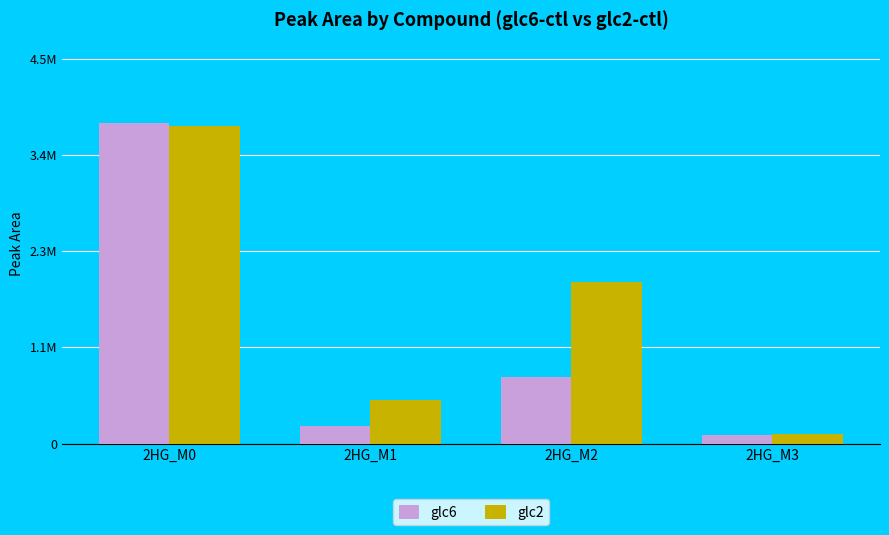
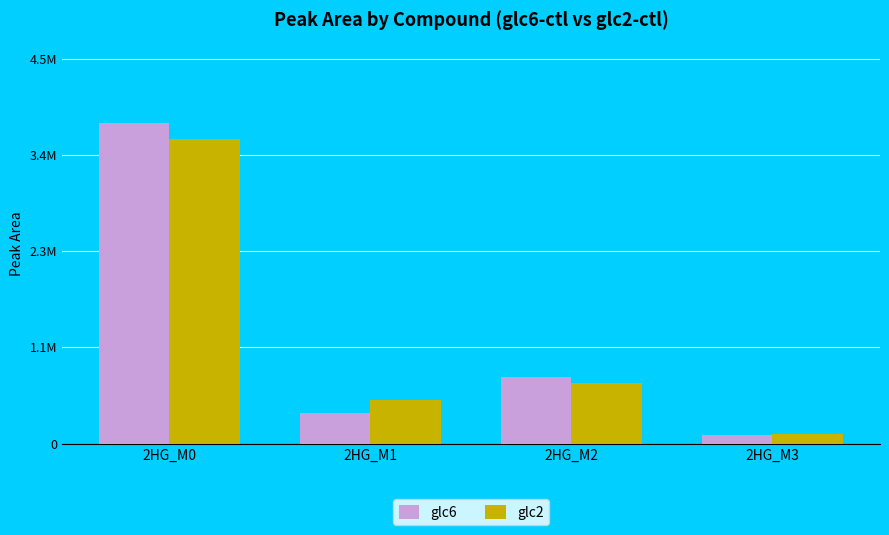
  {
    "glc6": {
      "2HG_M0": 3800000,
-     "2HG_M1": 200000,
+     "2HG_M1": 400000,
      "2HG_M2": 800000,
      "2HG_M3": 100000
    },
    "glc2": {
-     "2HG_M0": 3700000,
+     "2HG_M0": 3600000,
      "2HG_M1": 500000,
-     "2HG_M2": 1900000,
+     "2HG_M2": 700000,
      "2HG_M3": 100000
    }
  }
